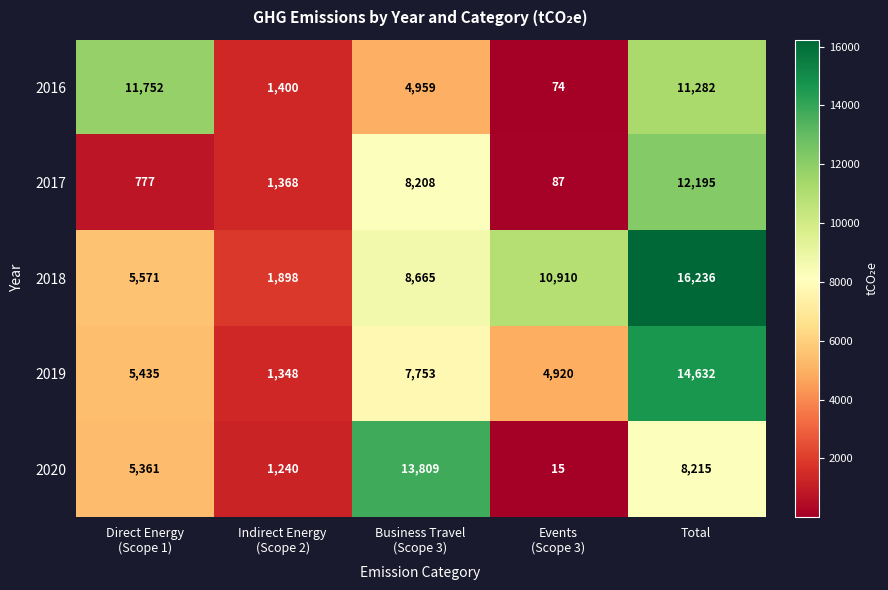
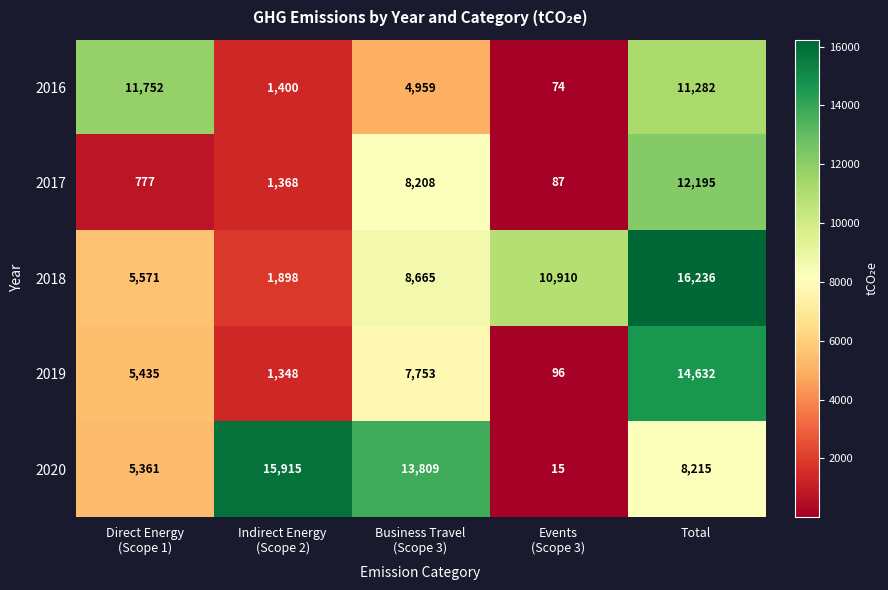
  {
    "2016": {
      "Direct Energy (Scope 1)": "11,752",
      "Indirect Energy (Scope 2)": "1,400",
      "Business Travel (Scope 3)": "4,959",
      "Events (Scope 3)": "74",
      "Total": "11,282"
    },
    "2017": {
      "Direct Energy (Scope 1)": "777",
      "Indirect Energy (Scope 2)": "1,368",
      "Business Travel (Scope 3)": "8,208",
      "Events (Scope 3)": "87",
      "Total": "12,195"
    },
    "2018": {
      "Direct Energy (Scope 1)": "5,571",
      "Indirect Energy (Scope 2)": "1,898",
      "Business Travel (Scope 3)": "8,665",
      "Events (Scope 3)": "10,910",
      "Total": "16,236"
    },
    "2019": {
      "Direct Energy (Scope 1)": "5,435",
      "Indirect Energy (Scope 2)": "1,348",
      "Business Travel (Scope 3)": "7,753",
-     "Events (Scope 3)": "4,920",
+     "Events (Scope 3)": "96",
      "Total": "14,632"
    },
    "2020": {
      "Direct Energy (Scope 1)": "5,361",
-     "Indirect Energy (Scope 2)": "1,240",
+     "Indirect Energy (Scope 2)": "15,915",
      "Business Travel (Scope 3)": "13,809",
      "Events (Scope 3)": "15",
      "Total": "8,215"
    }
  }
